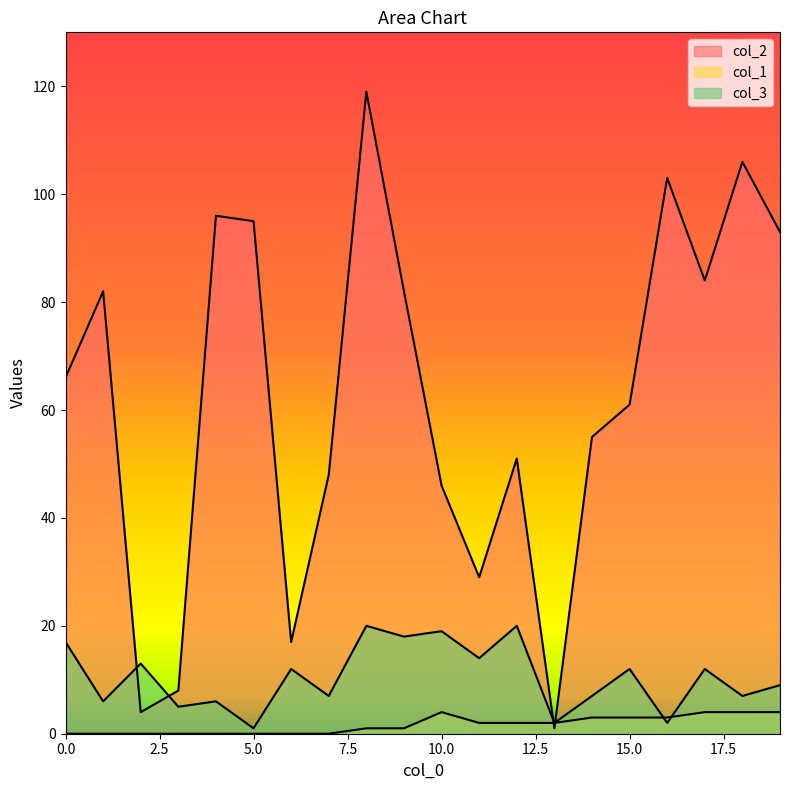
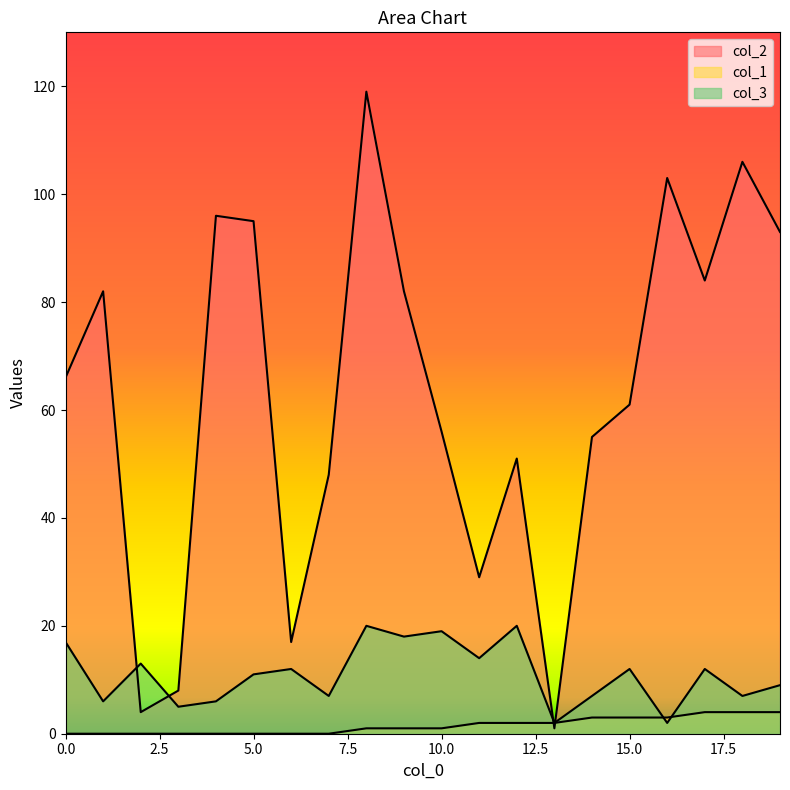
  {
    "col_2": {
      "0.0": 66,
      "5.0": 95,
-     "10.0": 46,
+     "10.0": 56,
      "15.0": 61
    },
    "col_1": {
      "0.0": 0,
      "5.0": 0,
-     "10.0": 4,
+     "10.0": 1,
      "15.0": 3
    },
    "col_3": {
      "0.0": 17,
-     "5.0": 1,
+     "5.0": 11,
      "10.0": 19,
      "15.0": 12
    }
  }
